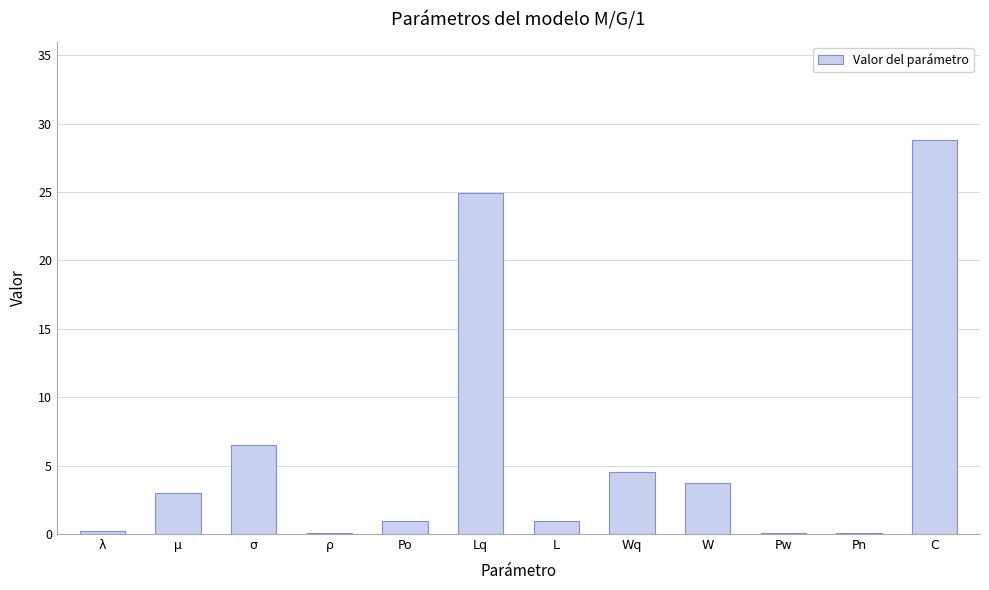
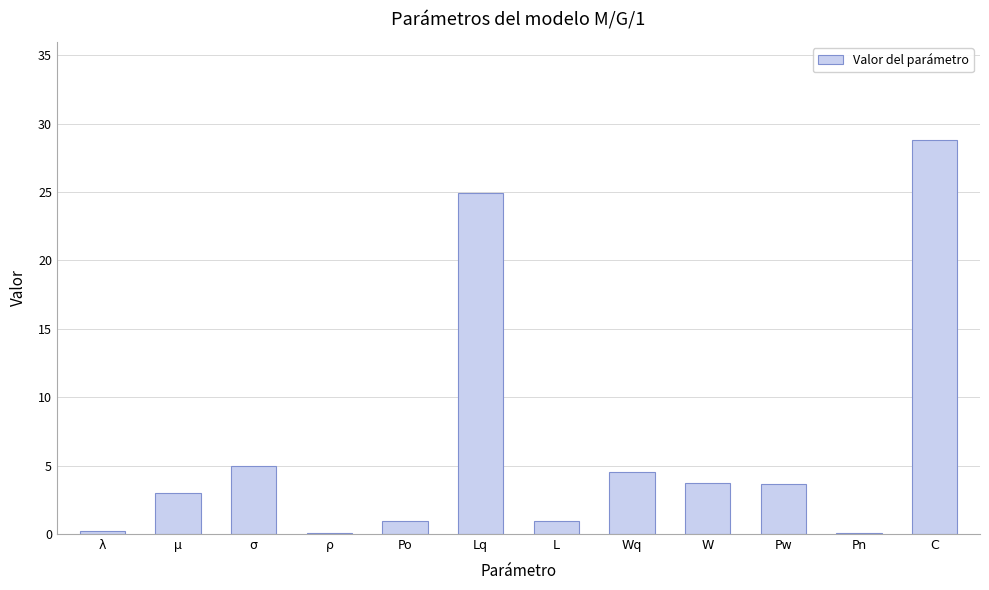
  {
    "λ": 0.3,
    "μ": 3.0,
-   "σ": 6.5,
+   "σ": 5.0,
    "Po": 0.9,
    "Lq": 24.9,
    "L": 0.9,
    "Wq": 4.6,
    "W": 3.8,
-   "Pw": 0.1,
+   "Pw": 3.6,
    "C": 28.8
  }
